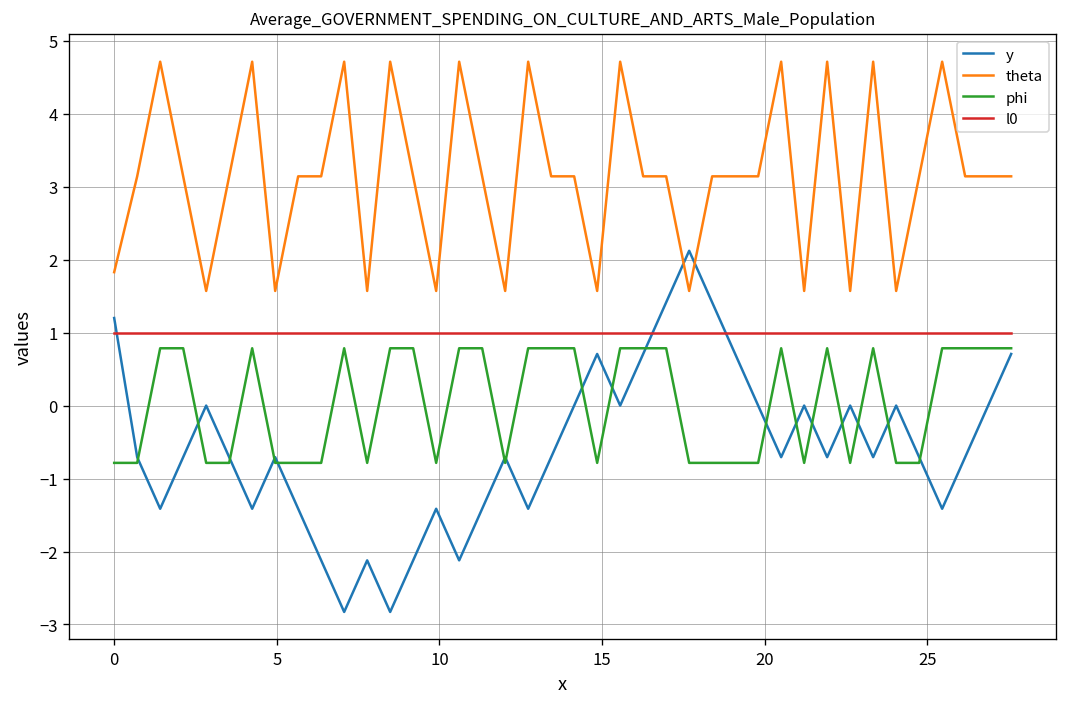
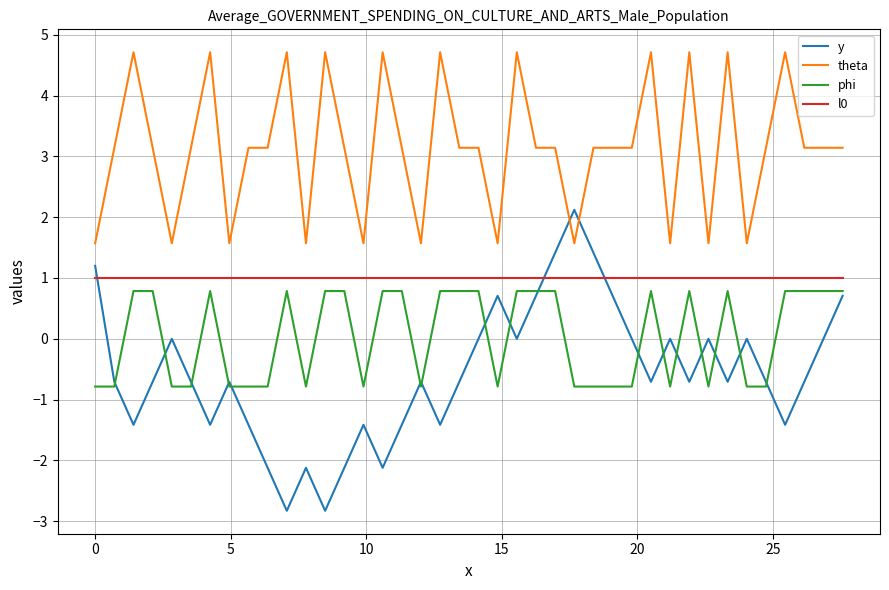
  {
    "y": {
      "0": 1.2
    },
    "theta": {
-     "0": 1.8
+     "0": 1.6
    },
    "phi": {
      "0": -0.8
    },
    "l0": {
      "0": 1.0
    }
  }
